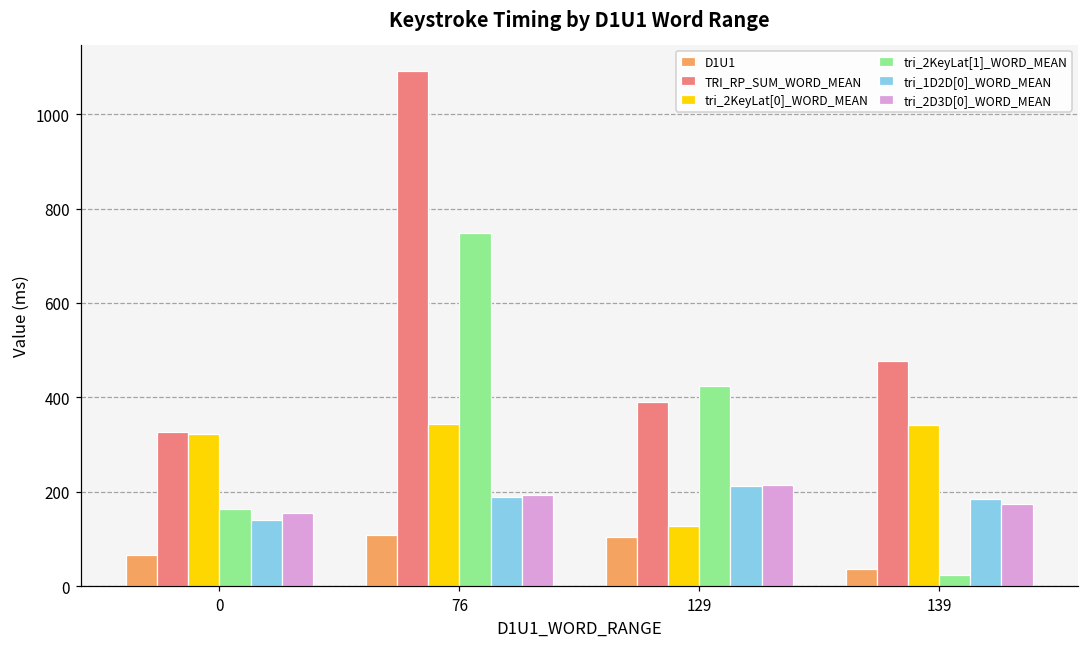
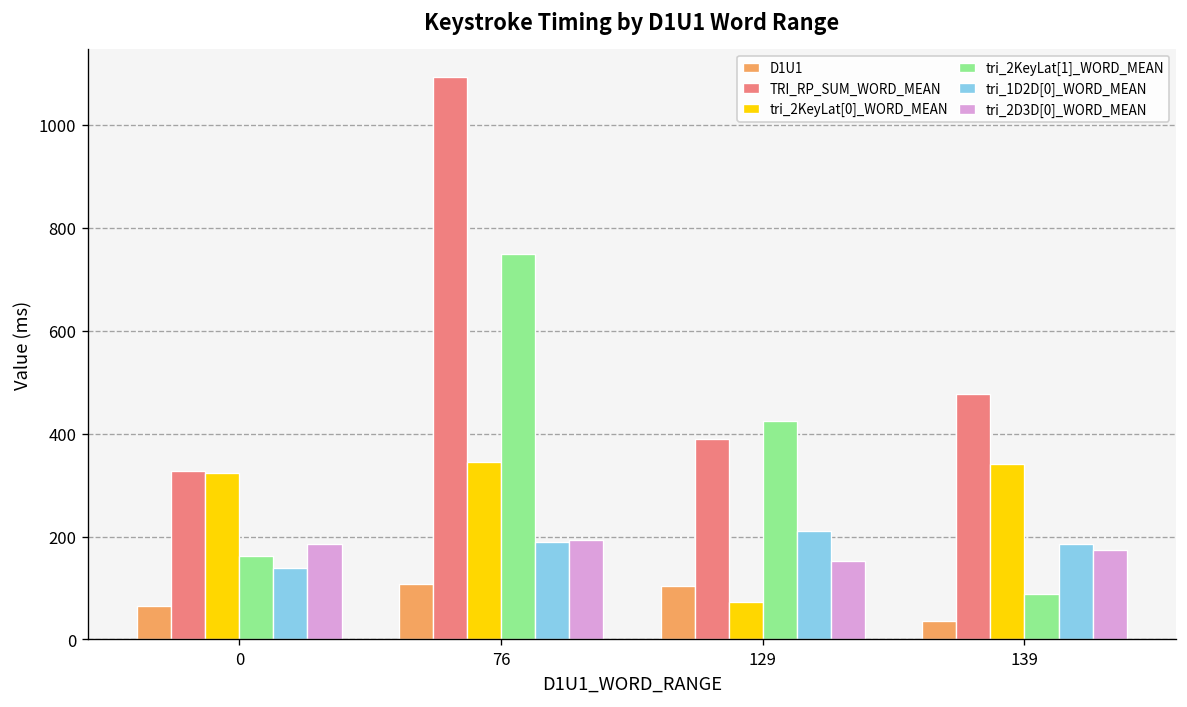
  {
    "tri_2KeyLat[0]_WORD_MEAN": {
      "0": 320,
      "76": 340,
-     "129": 130,
+     "129": 70,
      "139": 340
    },
    "tri_2KeyLat[1]_WORD_MEAN": {
      "0": 160,
      "76": 750,
      "129": 420,
-     "139": 20
+     "139": 90
    },
    "tri_1D2D[0]_WORD_MEAN": {
      "0": 140,
      "76": 190,
      "129": 210,
      "139": 180
    },
    "tri_2D3D[0]_WORD_MEAN": {
-     "0": 150,
+     "0": 190,
      "76": 190,
-     "129": 210,
+     "129": 150,
      "139": 170
    }
  }
